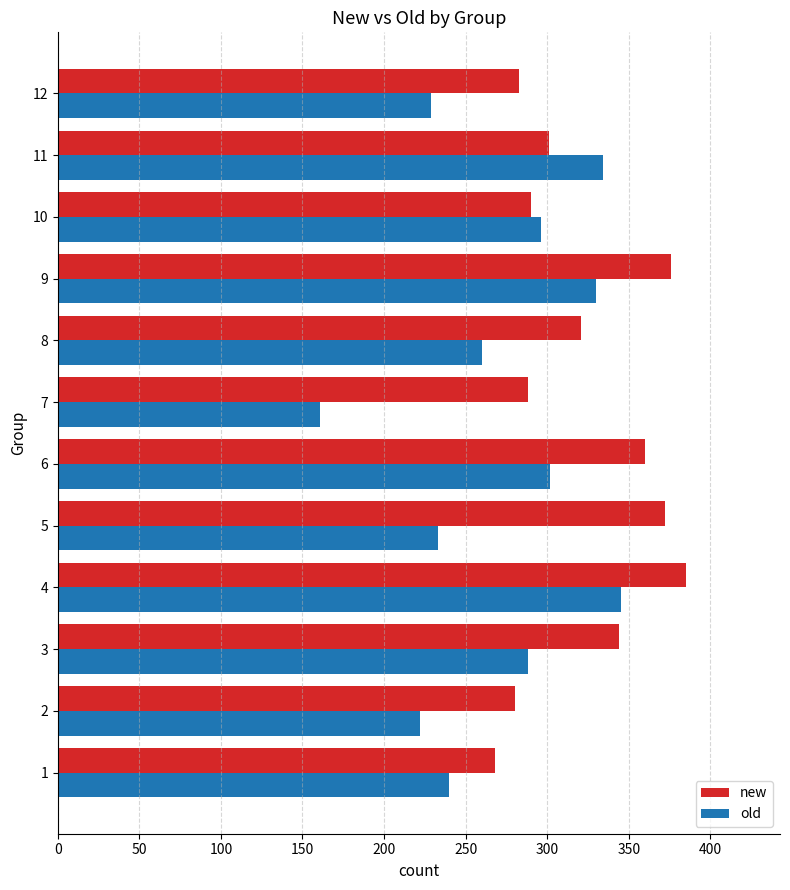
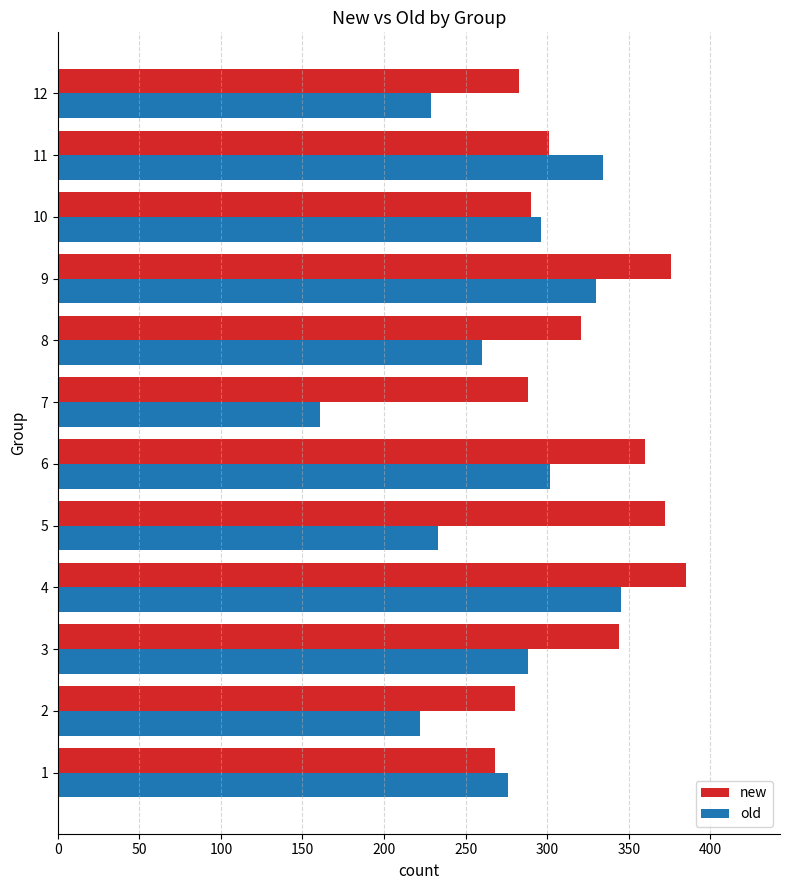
  {
    "new": {
      "12": 283,
      "11": 301,
      "10": 290,
      "9": 376,
      "8": 321,
      "7": 288,
      "6": 360,
      "5": 372,
      "4": 385,
      "3": 344,
      "2": 280,
      "1": 268
    },
    "old": {
      "12": 229,
      "11": 334,
      "10": 296,
      "9": 330,
      "8": 260,
      "7": 161,
      "6": 302,
      "5": 233,
      "4": 345,
      "3": 288,
      "2": 222,
-     "1": 240
+     "1": 276
    }
  }
